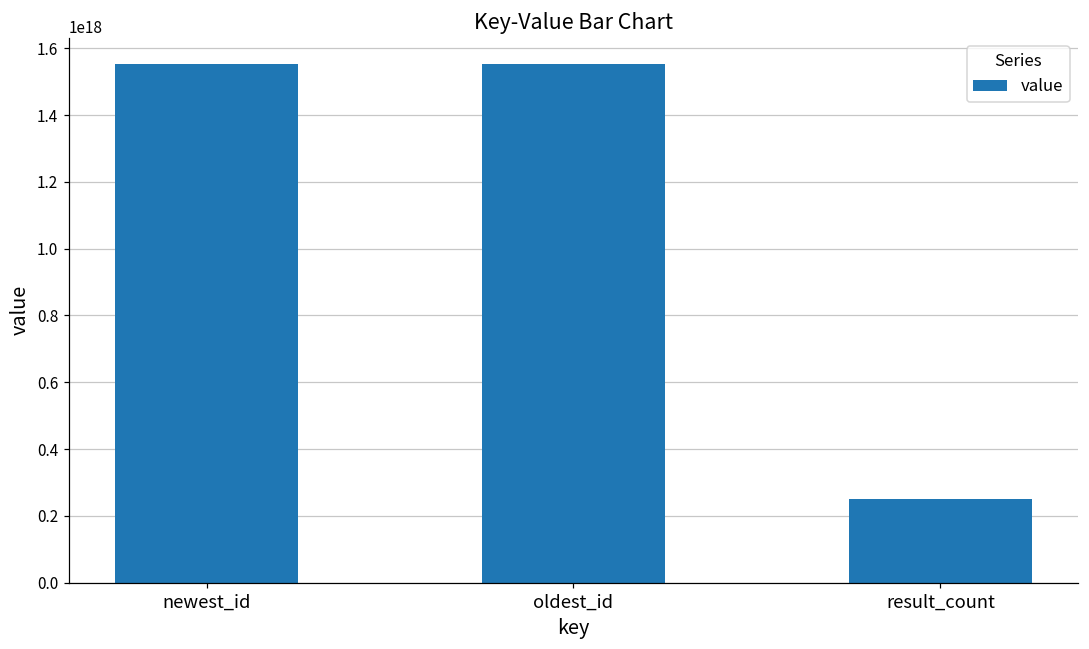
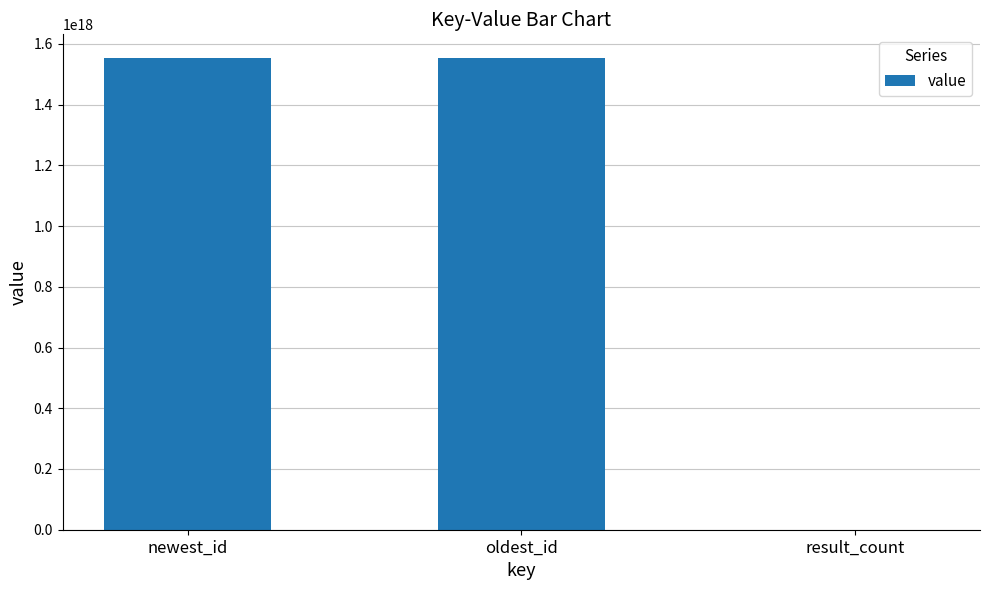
  {
    "newest_id": 1550000000000000000,
    "oldest_id": 1550000000000000000,
-   "result_count": 250000000000000000
+   "result_count": 0
  }
